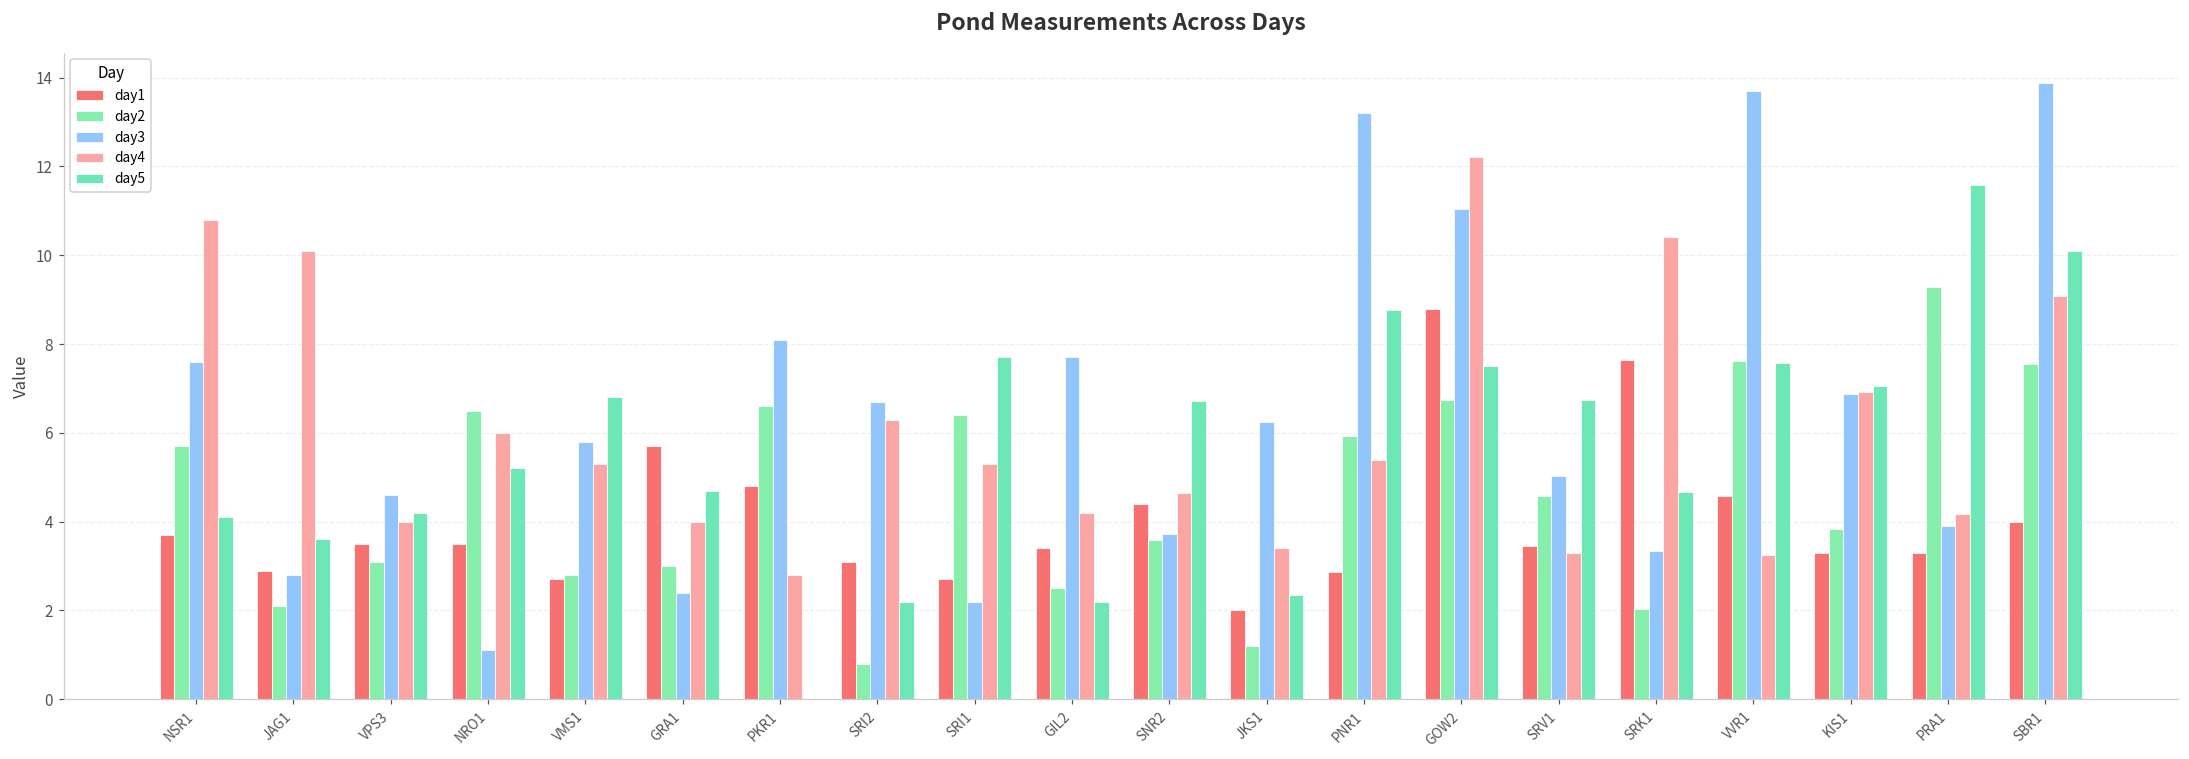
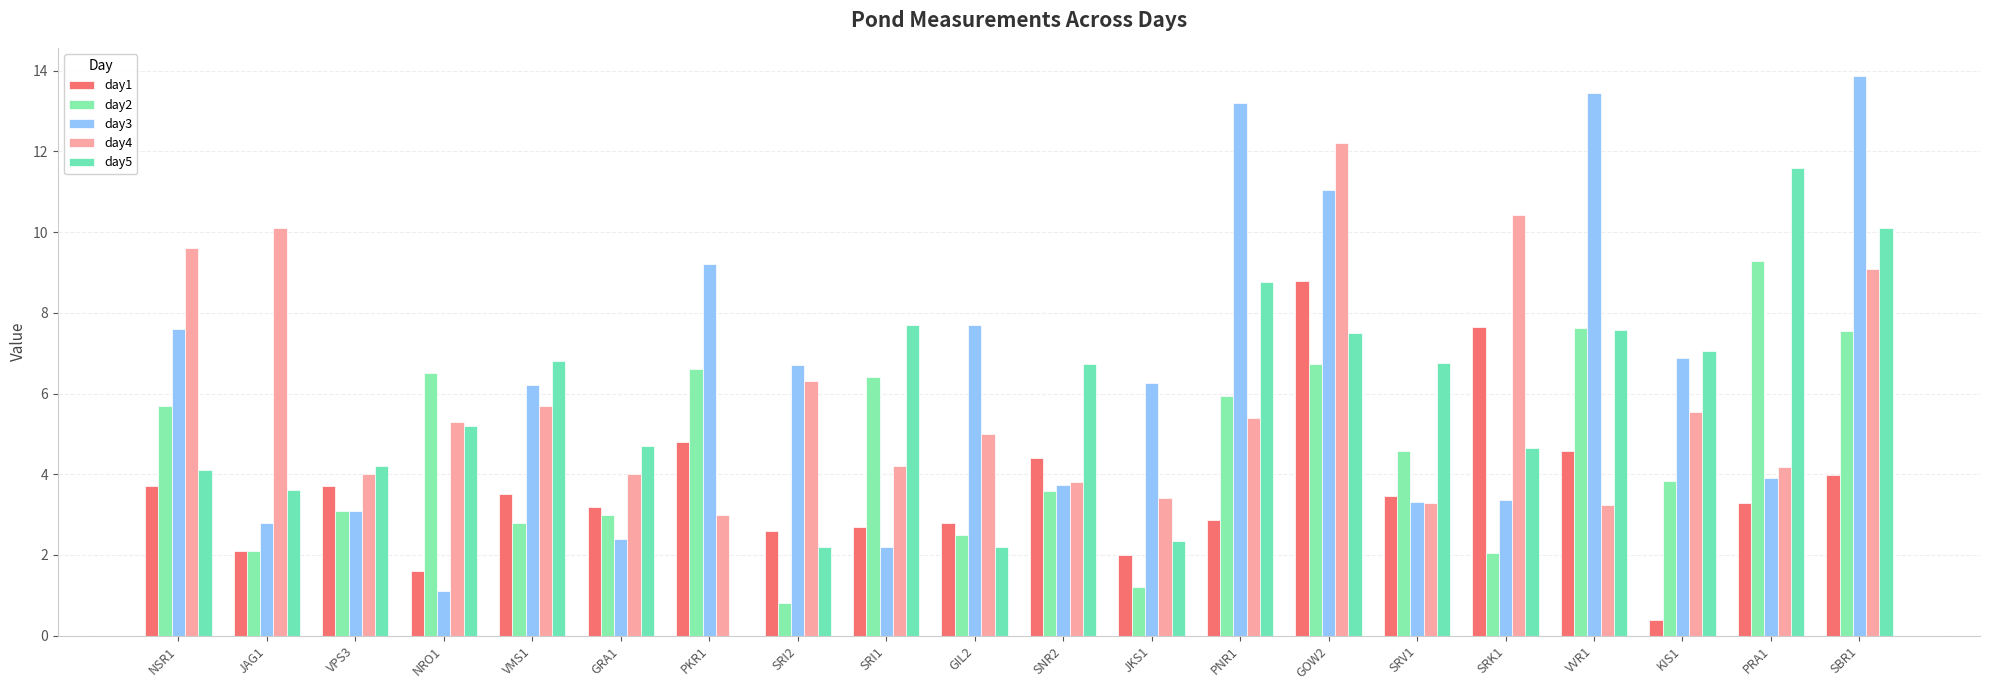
  {
    "day1": {
      "NSR1": 3.7,
-     "JAG1": 2.9,
-     "VPS3": 3.5,
-     "NRO1": 3.5,
-     "VMS1": 2.7,
-     "GRA1": 5.7,
+     "JAG1": 2.1,
+     "VPS3": 3.7,
+     "NRO1": 1.6,
+     "VMS1": 3.5,
+     "GRA1": 3.2,
      "PKR1": 4.8,
-     "SRI2": 3.1,
+     "SRI2": 2.6,
      "SRI1": 2.7,
-     "GIL2": 3.4,
+     "GIL2": 2.8,
      "SNR2": 4.4,
      "JKS1": 2.0,
      "PNR1": 2.9,
      "GOW2": 8.8,
      "SRV1": 3.5,
      "SRK1": 7.7,
      "VVR1": 4.6,
-     "KIS1": 3.3,
+     "KIS1": 0.4,
      "PRA1": 3.3,
      "SBR1": 4.0
    },
    "day3": {
      "NSR1": 7.6,
      "JAG1": 2.8,
-     "VPS3": 4.6,
+     "VPS3": 3.1,
      "NRO1": 1.1,
-     "VMS1": 5.8,
+     "VMS1": 6.2,
      "GRA1": 2.4,
-     "PKR1": 8.1,
+     "PKR1": 9.2,
      "SRI2": 6.7,
      "SRI1": 2.2,
      "GIL2": 7.7,
      "SNR2": 3.7,
      "JKS1": 6.3,
      "PNR1": 13.2,
      "GOW2": 11.0,
-     "SRV1": 5.0,
+     "SRV1": 3.3,
      "SRK1": 3.4,
-     "VVR1": 13.7,
+     "VVR1": 13.4,
      "KIS1": 6.9,
      "PRA1": 3.9,
      "SBR1": 13.9
    },
    "day4": {
-     "NSR1": 10.8,
+     "NSR1": 9.6,
      "JAG1": 10.1,
      "VPS3": 4.0,
-     "NRO1": 6.0,
-     "VMS1": 5.3,
+     "NRO1": 5.3,
+     "VMS1": 5.7,
      "GRA1": 4.0,
-     "PKR1": 2.8,
+     "PKR1": 3.0,
      "SRI2": 6.3,
-     "SRI1": 5.3,
-     "GIL2": 4.2,
-     "SNR2": 4.6,
+     "SRI1": 4.2,
+     "GIL2": 5.0,
+     "SNR2": 3.8,
      "JKS1": 3.4,
      "PNR1": 5.4,
      "GOW2": 12.2,
      "SRV1": 3.3,
      "SRK1": 10.4,
      "VVR1": 3.3,
-     "KIS1": 6.9,
+     "KIS1": 5.6,
      "PRA1": 4.2,
      "SBR1": 9.1
    }
  }
